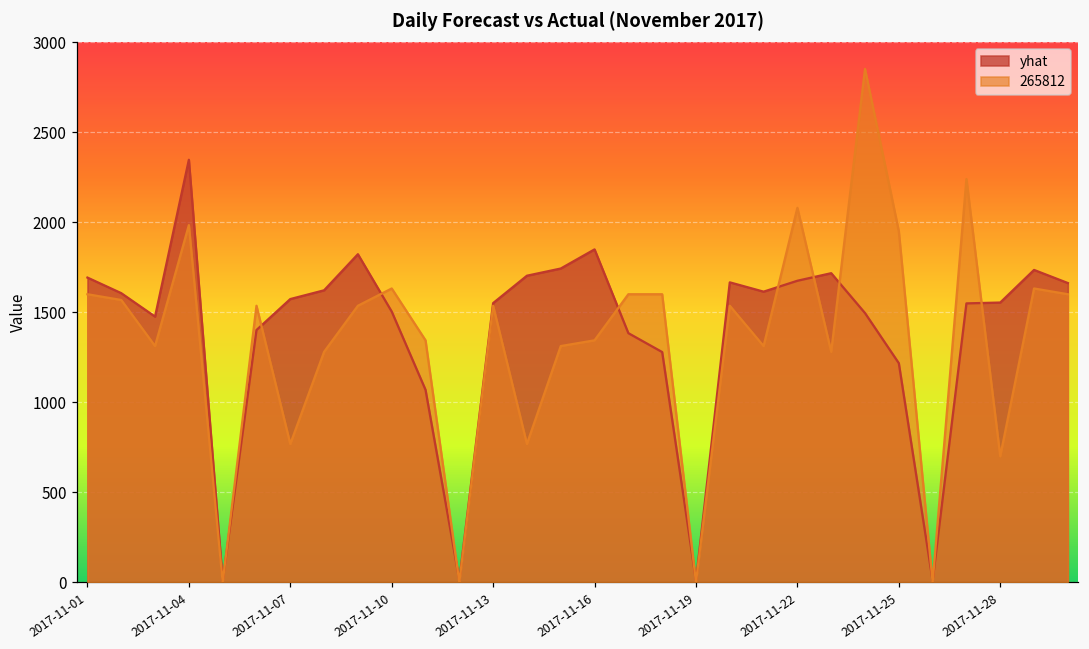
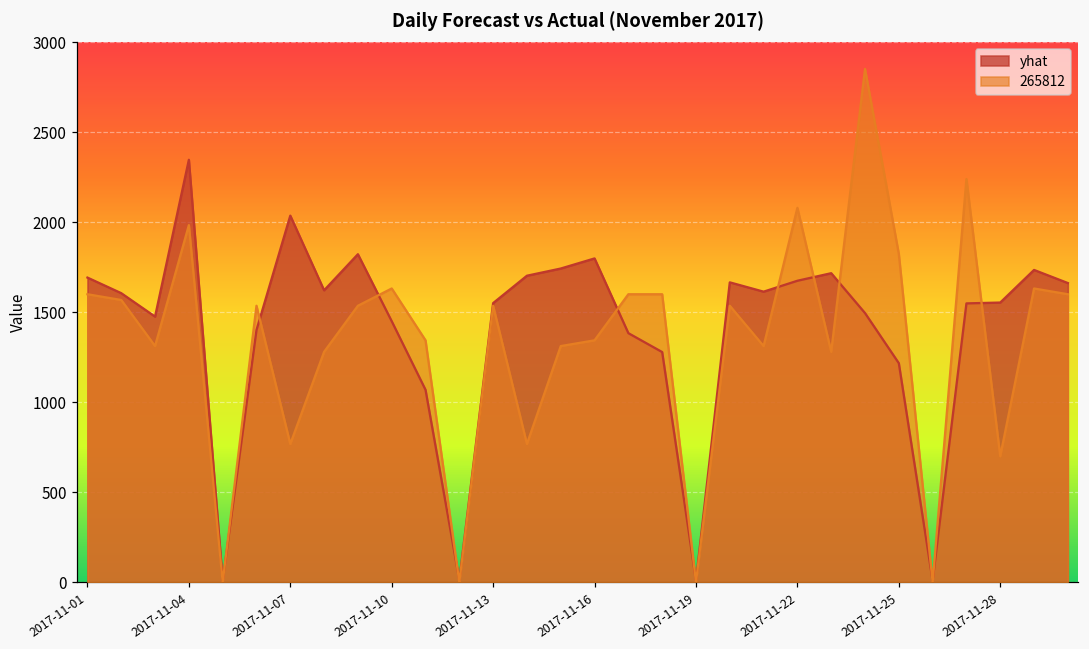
  {
    "yhat": {
      "2017-11-01": 1690,
      "2017-11-04": 2350,
-     "2017-11-07": 1570,
-     "2017-11-10": 1500,
-     "2017-11-16": 1850,
+     "2017-11-07": 2040,
+     "2017-11-10": 1450,
+     "2017-11-16": 1800,
      "2017-11-22": 1670,
      "2017-11-25": 1220,
      "2017-11-28": 1550
    },
    "265812": {
      "2017-11-01": 1600,
      "2017-11-04": 1980,
      "2017-11-07": 770,
      "2017-11-10": 1630,
      "2017-11-16": 1340,
      "2017-11-22": 2080,
-     "2017-11-25": 1950,
+     "2017-11-25": 1820,
      "2017-11-28": 700
    }
  }
